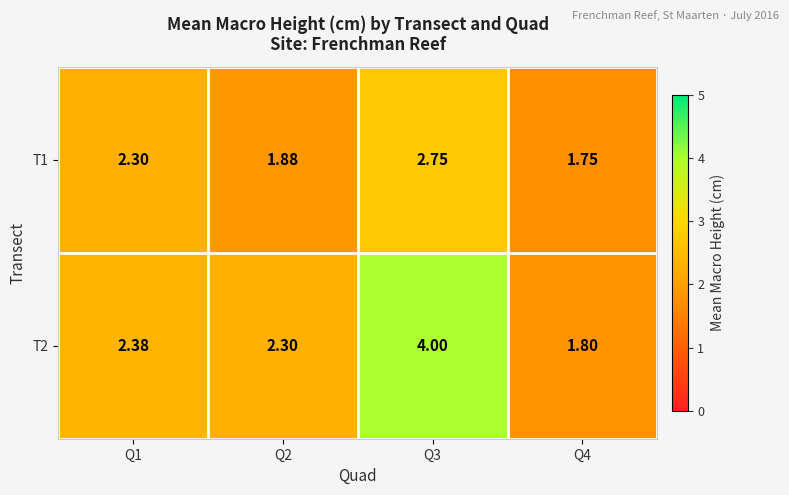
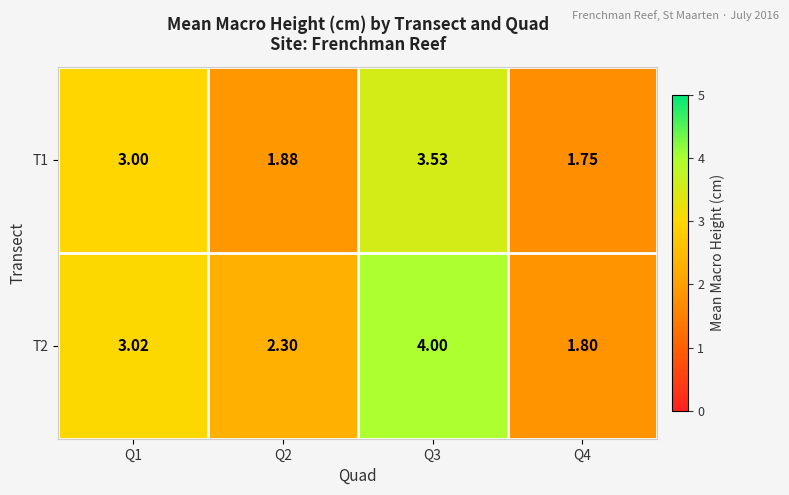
  {
    "T1": {
-     "Q1": 2.30,
+     "Q1": 3.00,
      "Q2": 1.88,
-     "Q3": 2.75,
+     "Q3": 3.53,
      "Q4": 1.75
    },
    "T2": {
-     "Q1": 2.38,
+     "Q1": 3.02,
      "Q2": 2.30,
      "Q3": 4.00,
      "Q4": 1.80
    }
  }
